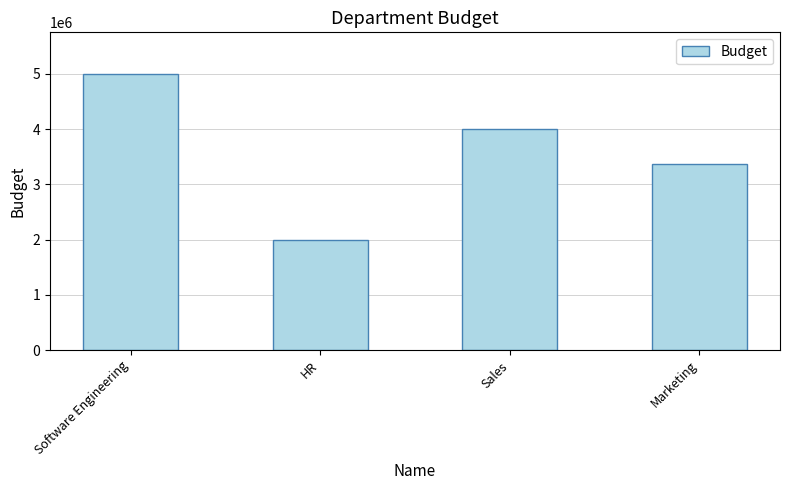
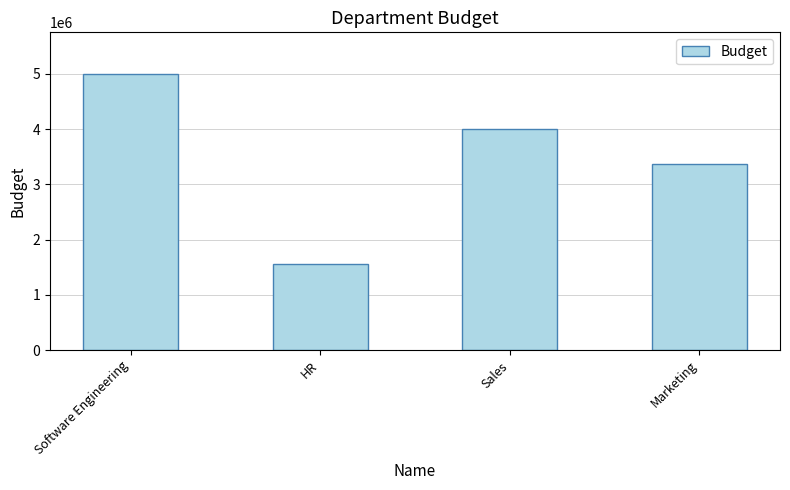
  {
    "Software Engineering": 5000000,
-   "HR": 2000000,
+   "HR": 1600000,
    "Sales": 4000000,
    "Marketing": 3400000
  }
